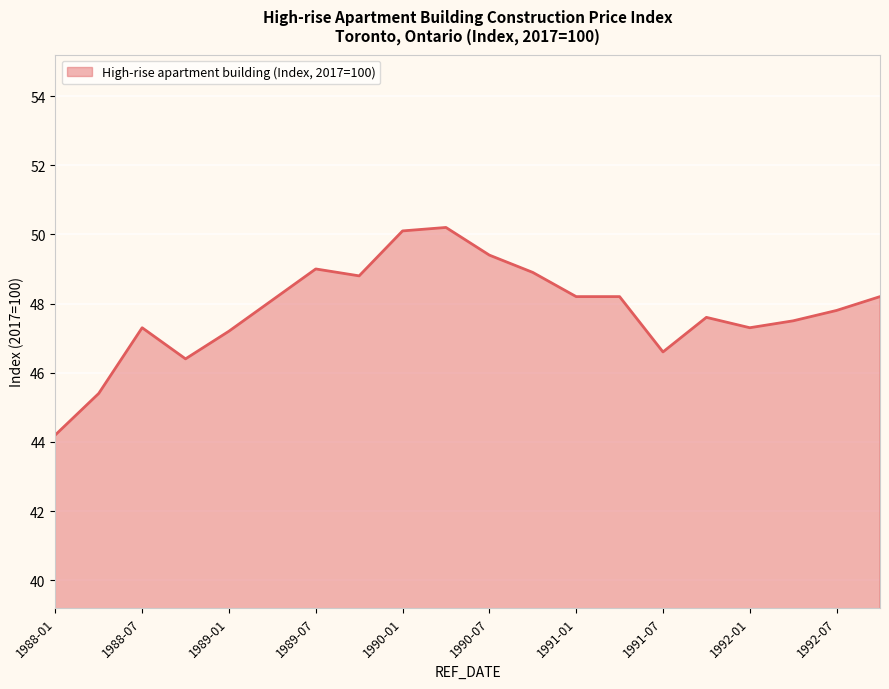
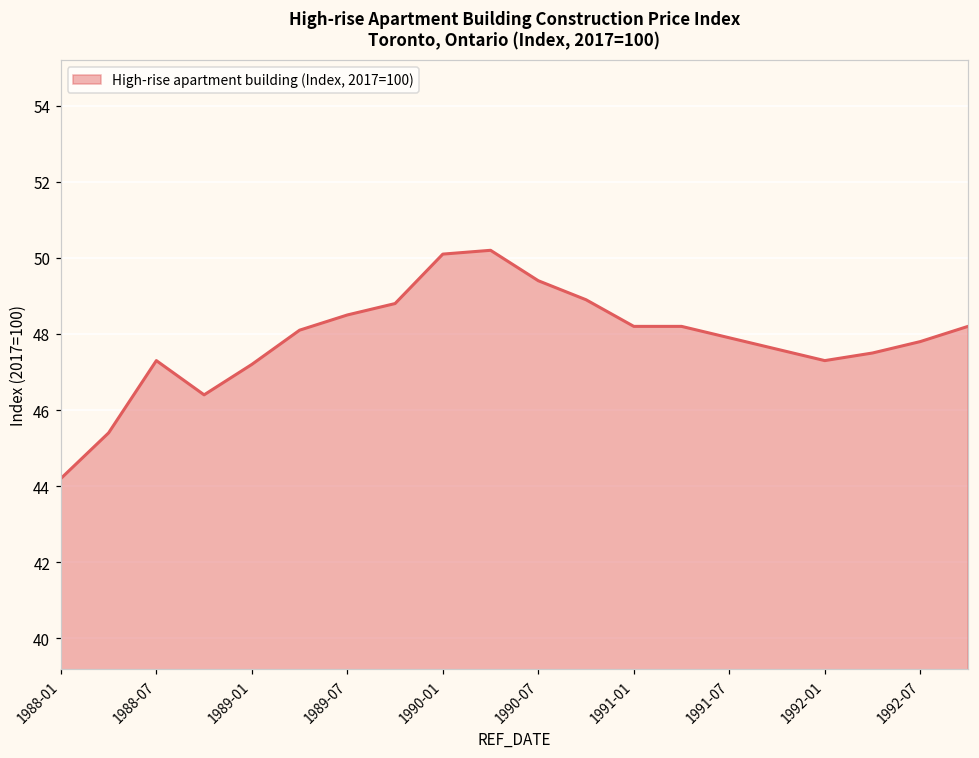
  {
    "1988-01": 44.2,
    "1988-07": 47.3,
    "1989-01": 47.2,
-   "1989-07": 49.0,
+   "1989-07": 48.5,
    "1990-01": 50.1,
    "1990-07": 49.4,
    "1991-01": 48.2,
-   "1991-07": 46.6,
+   "1991-07": 47.9,
    "1992-01": 47.3,
    "1992-07": 47.8
  }
